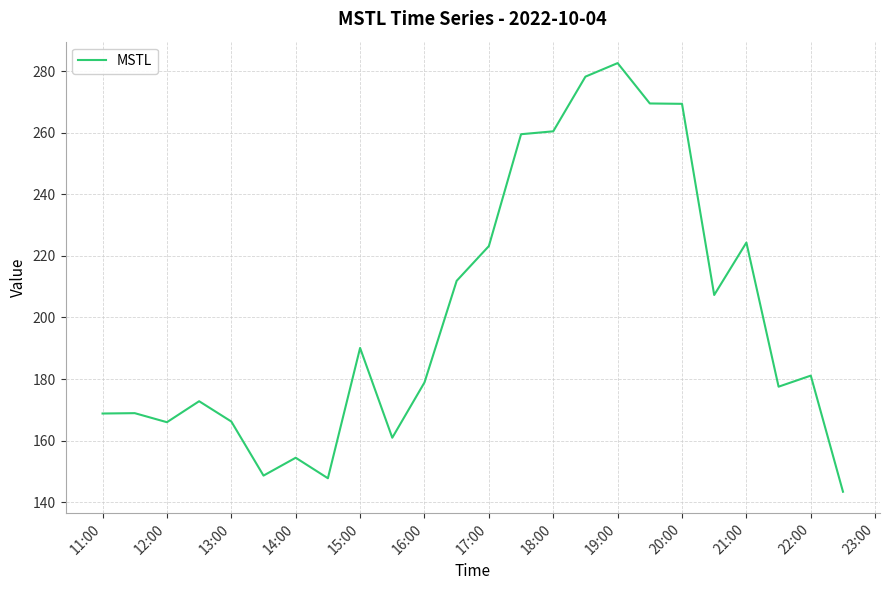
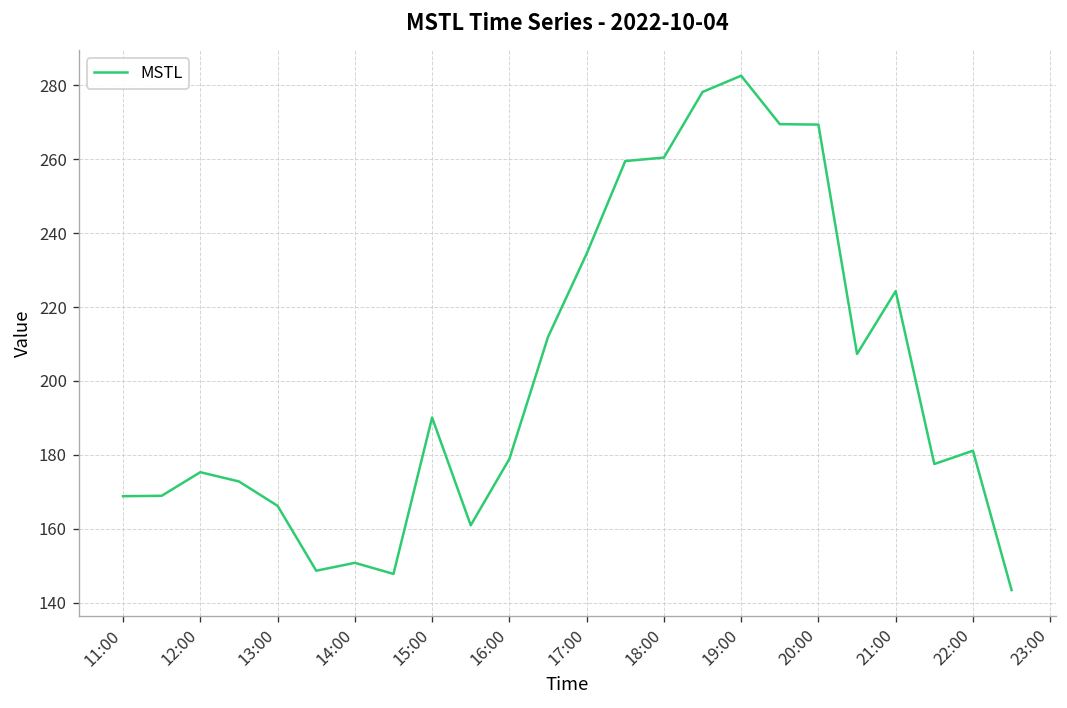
  {
    "11:00": 169,
-   "12:00": 166,
+   "12:00": 175,
    "13:00": 166,
-   "14:00": 154,
+   "14:00": 151,
    "15:00": 190,
    "16:00": 179,
-   "17:00": 223,
+   "17:00": 234,
    "18:00": 260,
    "19:00": 283,
    "20:00": 269,
    "21:00": 224,
    "22:00": 181
  }
